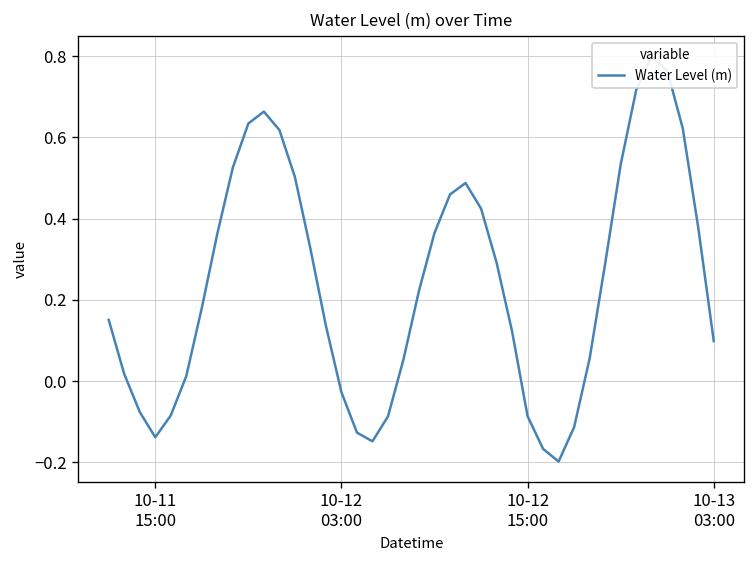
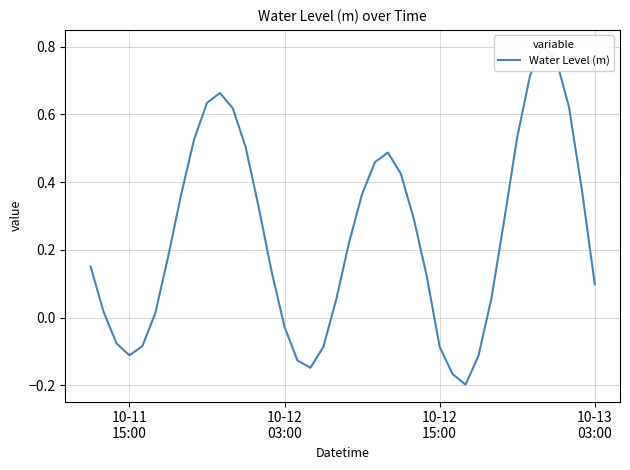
  {
-   "10-11 15:00": -0.14,
+   "10-11 15:00": -0.11,
    "10-12 03:00": -0.03,
    "10-12 15:00": -0.09,
    "10-13 03:00": 0.10
  }
